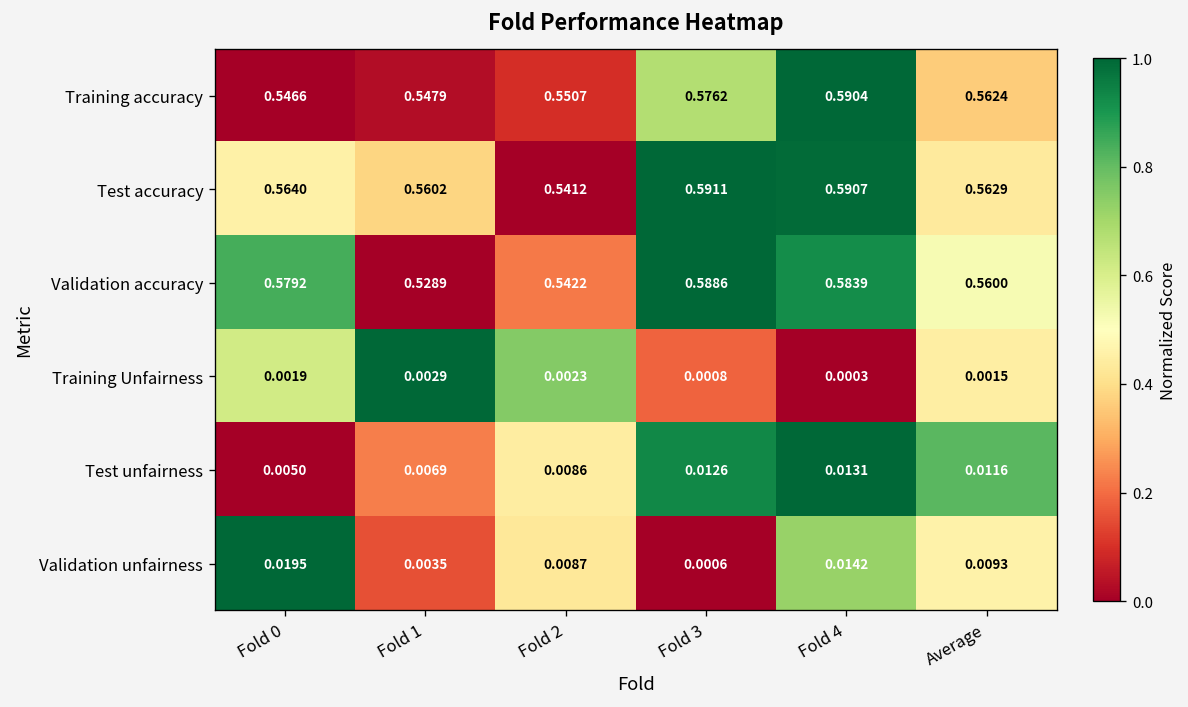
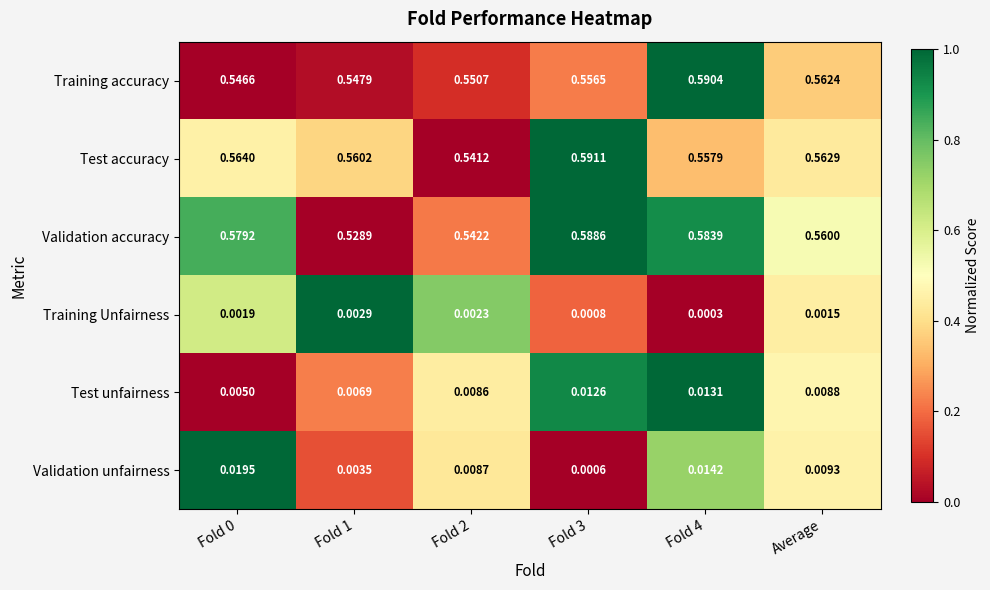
  {
    "Training accuracy": {
      "Fold 0": 0.5466,
      "Fold 1": 0.5479,
      "Fold 2": 0.5507,
-     "Fold 3": 0.5762,
+     "Fold 3": 0.5565,
      "Fold 4": 0.5904,
      "Average": 0.5624
    },
    "Test accuracy": {
      "Fold 0": 0.5640,
      "Fold 1": 0.5602,
      "Fold 2": 0.5412,
      "Fold 3": 0.5911,
-     "Fold 4": 0.5907,
+     "Fold 4": 0.5579,
      "Average": 0.5629
    },
    "Validation accuracy": {
      "Fold 0": 0.5792,
      "Fold 1": 0.5289,
      "Fold 2": 0.5422,
      "Fold 3": 0.5886,
      "Fold 4": 0.5839,
      "Average": 0.5600
    },
    "Training Unfairness": {
      "Fold 0": 0.0019,
      "Fold 1": 0.0029,
      "Fold 2": 0.0023,
      "Fold 3": 0.0008,
      "Fold 4": 0.0003,
      "Average": 0.0015
    },
    "Test unfairness": {
      "Fold 0": 0.0050,
      "Fold 1": 0.0069,
      "Fold 2": 0.0086,
      "Fold 3": 0.0126,
      "Fold 4": 0.0131,
-     "Average": 0.0116
+     "Average": 0.0088
    },
    "Validation unfairness": {
      "Fold 0": 0.0195,
      "Fold 1": 0.0035,
      "Fold 2": 0.0087,
      "Fold 3": 0.0006,
      "Fold 4": 0.0142,
      "Average": 0.0093
    }
  }
